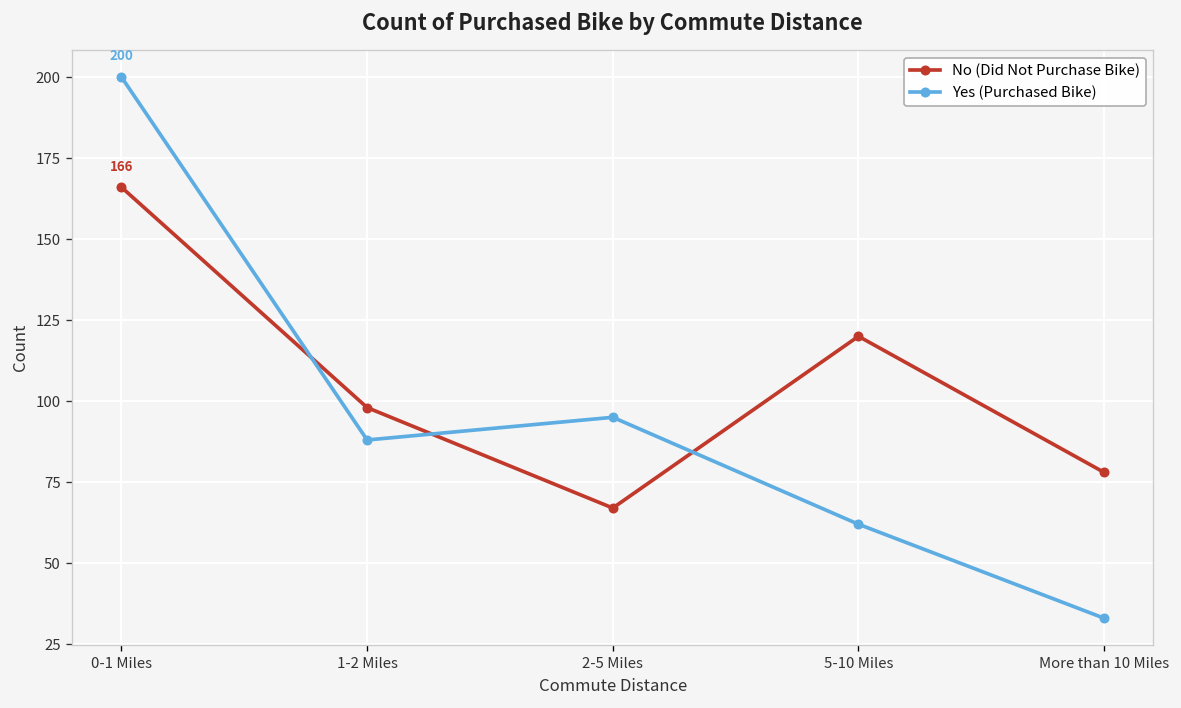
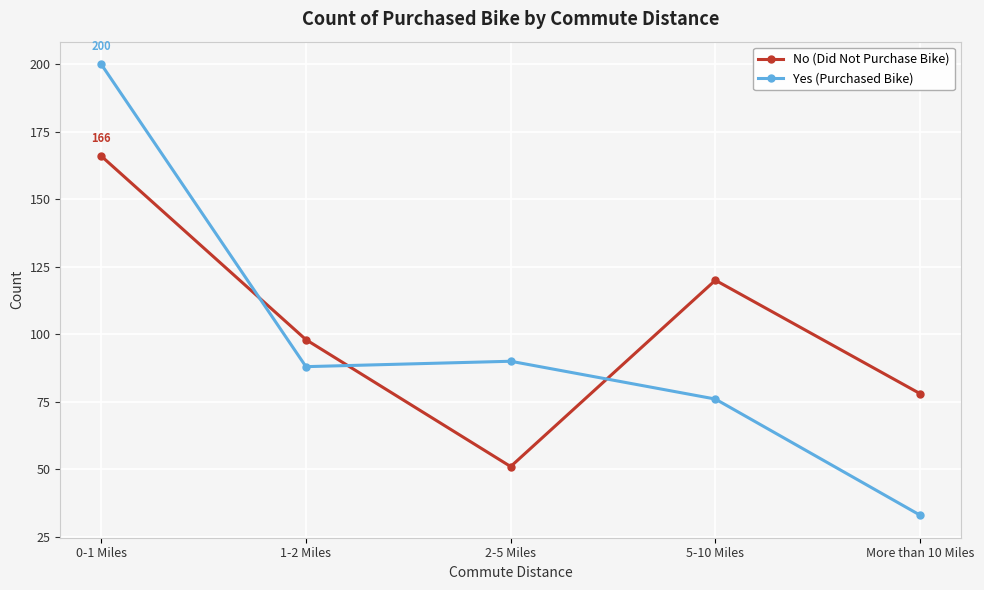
  {
    "No (Did Not Purchase Bike)": {
      "1-2 Miles": 98,
-     "2-5 Miles": 67,
+     "2-5 Miles": 51,
      "5-10 Miles": 120,
      "More than 10 Miles": 78
    },
    "Yes (Purchased Bike)": {
      "1-2 Miles": 88,
-     "2-5 Miles": 95,
-     "5-10 Miles": 62,
+     "2-5 Miles": 90,
+     "5-10 Miles": 76,
      "More than 10 Miles": 33
    }
  }
